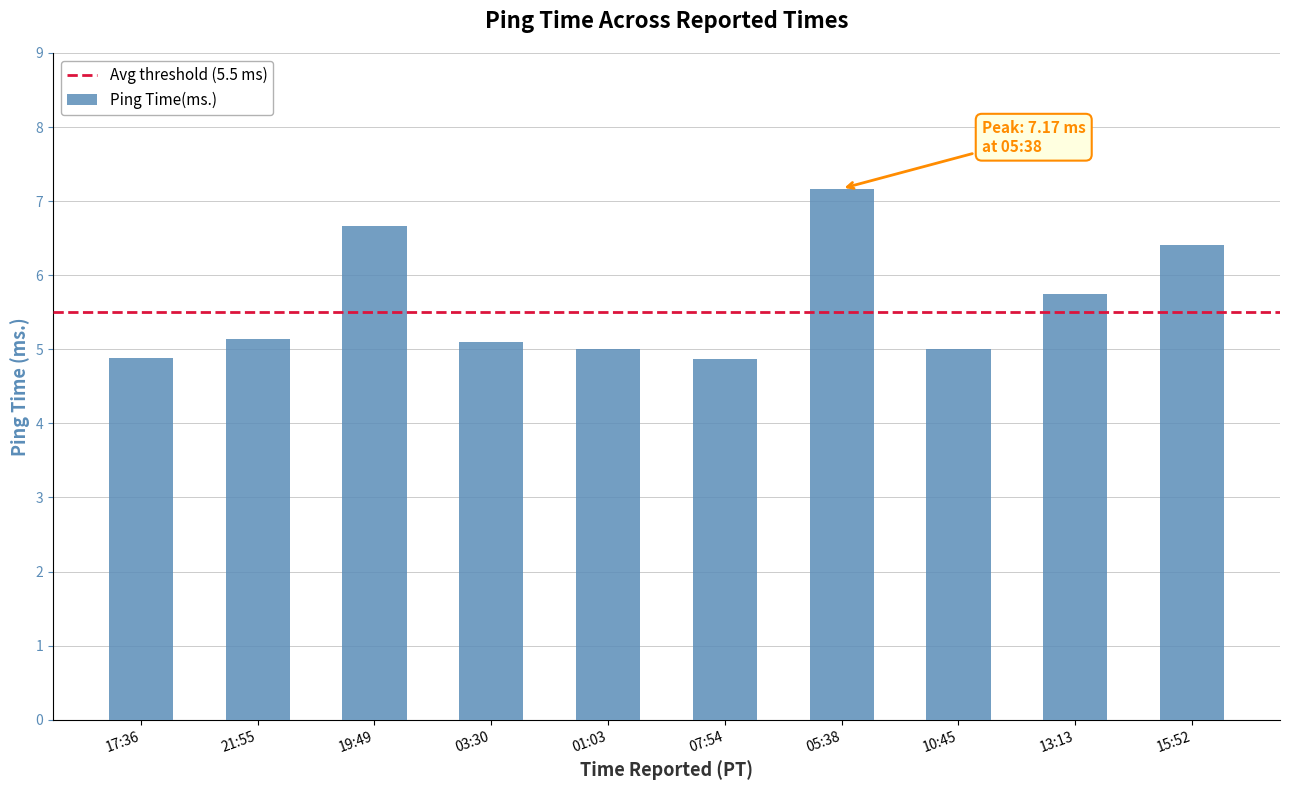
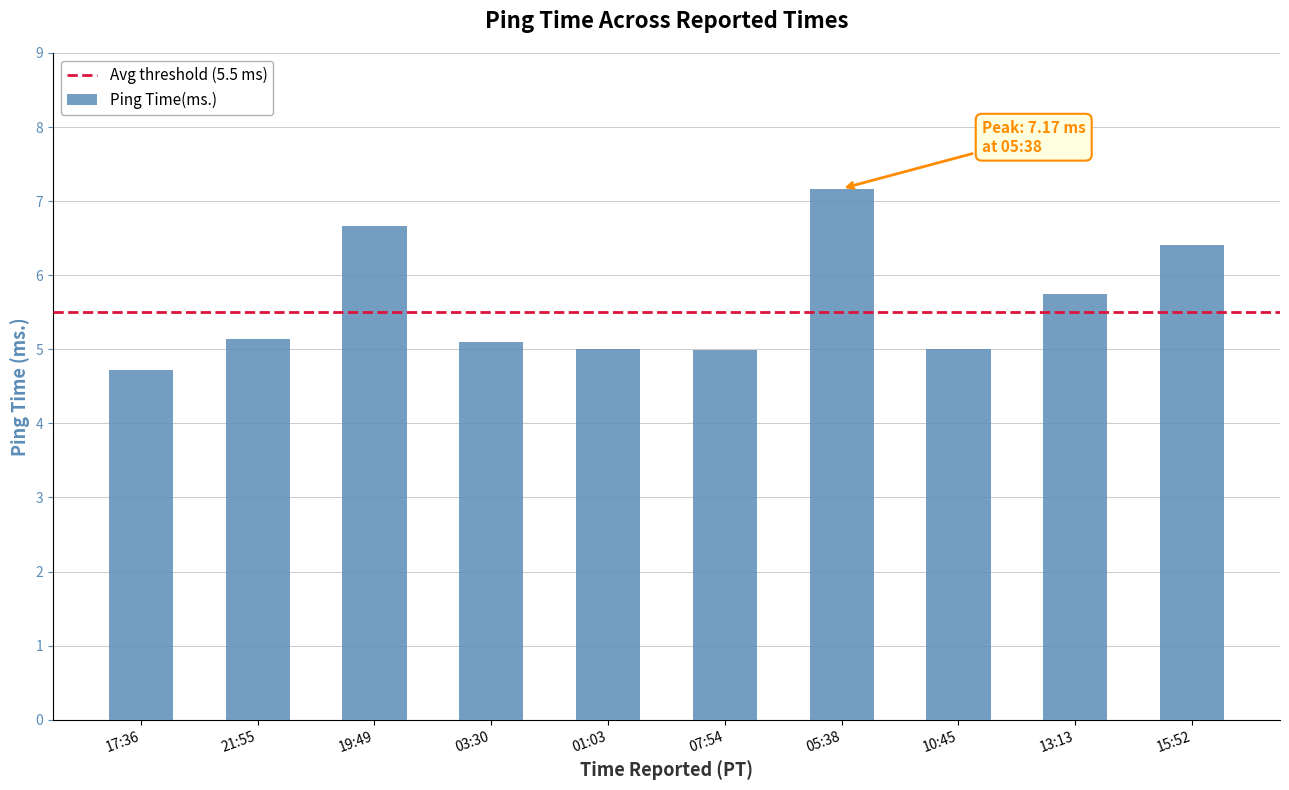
  {
-   "17:36": 4.9,
+   "17:36": 4.7,
    "21:55": 5.1,
    "19:49": 6.7,
    "03:30": 5.1,
    "01:03": 5.0,
-   "07:54": 4.9,
+   "07:54": 5.0,
    "10:45": 5.0,
    "13:13": 5.7,
    "15:52": 6.4
  }
